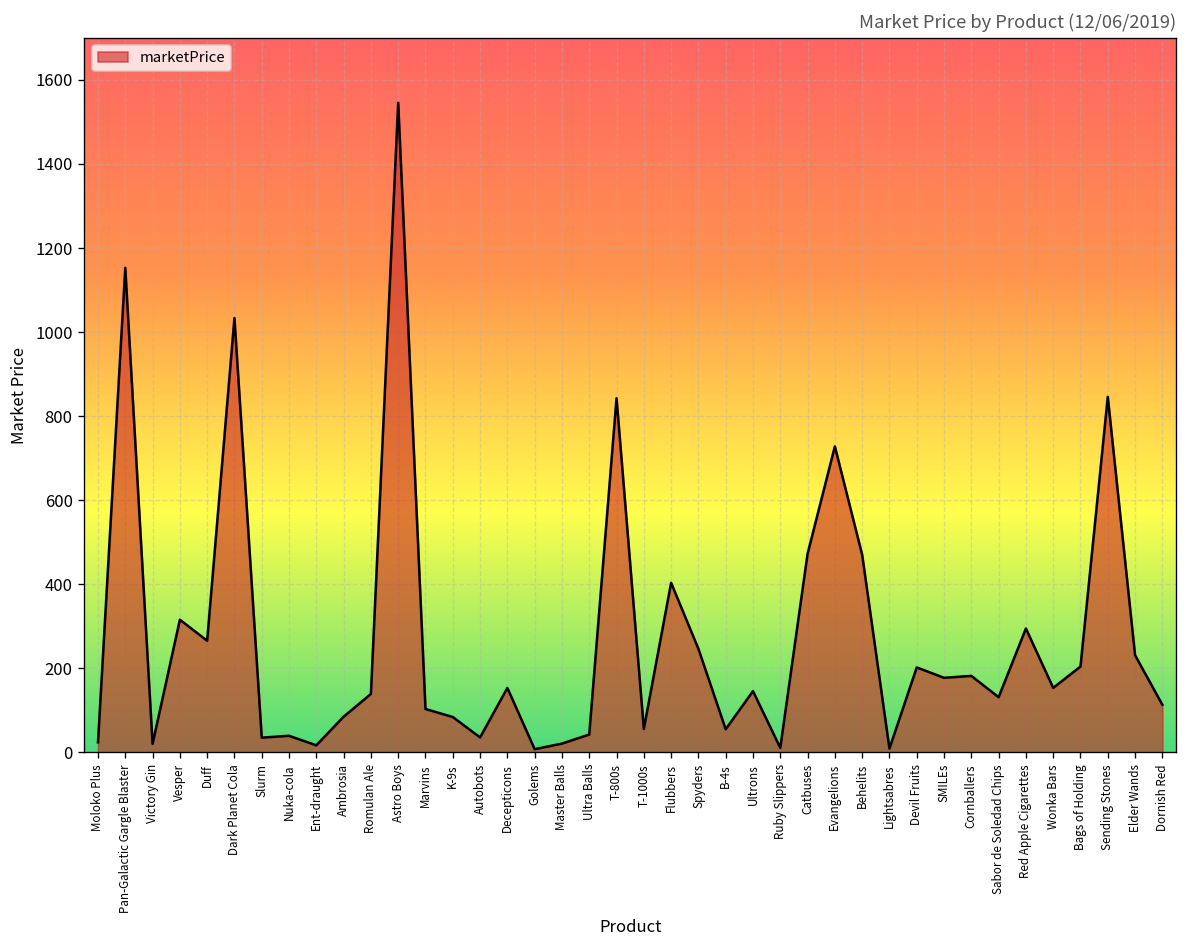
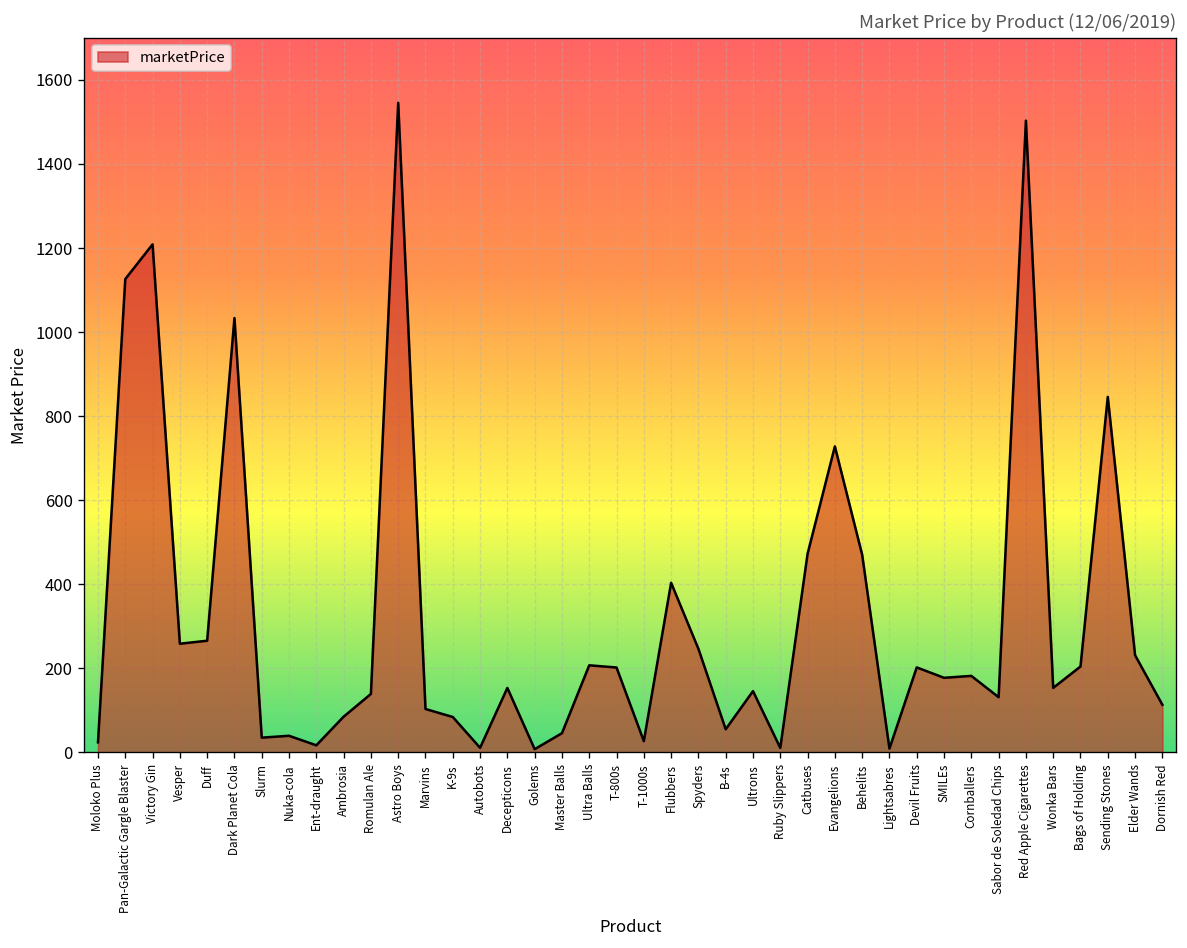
  {
    "Moloko Plus": 20,
-   "Pan-Galactic Gargle Blaster": 1150,
-   "Victory Gin": 20,
-   "Vesper": 320,
+   "Pan-Galactic Gargle Blaster": 1130,
+   "Victory Gin": 1210,
+   "Vesper": 260,
    "Duff": 270,
    "Dark Planet Cola": 1030,
    "Slurm": 40,
    "Nuka-cola": 40,
    "Ent-draught": 20,
    "Ambrosia": 80,
    "Romulan Ale": 140,
    "Astro Boys": 1550,
    "Marvins": 100,
    "K-9s": 80,
-   "Autobots": 40,
+   "Autobots": 10,
    "Decepticons": 150,
    "Golems": 10,
-   "Master Balls": 20,
-   "Ultra Balls": 40,
-   "T-800s": 840,
-   "T-1000s": 60,
+   "Master Balls": 50,
+   "Ultra Balls": 210,
+   "T-800s": 200,
+   "T-1000s": 30,
    "Flubbers": 400,
    "Spyders": 250,
    "B-4s": 60,
    "Ultrons": 150,
    "Ruby Slippers": 10,
    "Catbuses": 470,
    "Evangelions": 730,
    "Behelits": 470,
    "Lightsabres": 10,
    "Devil Fruits": 200,
    "SMILEs": 180,
    "Cornballers": 180,
    "Sabor de Soledad Chips": 130,
-   "Red Apple Cigarettes": 290,
+   "Red Apple Cigarettes": 1500,
    "Wonka Bars": 150,
    "Bags of Holding": 200,
    "Sending Stones": 850,
    "Elder Wands": 230,
    "Dornish Red": 110
  }
